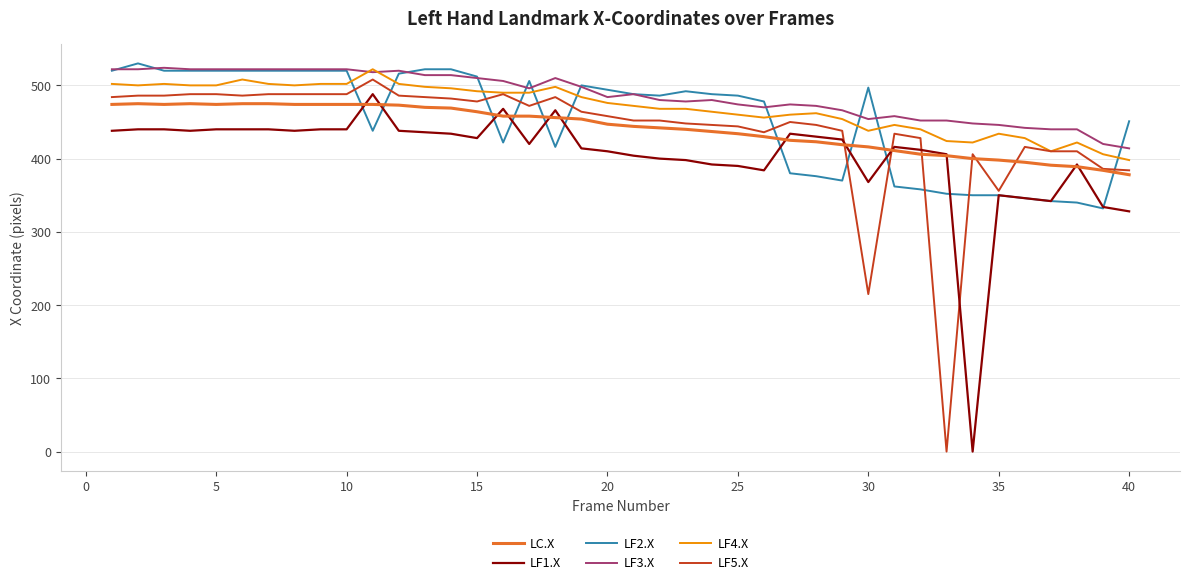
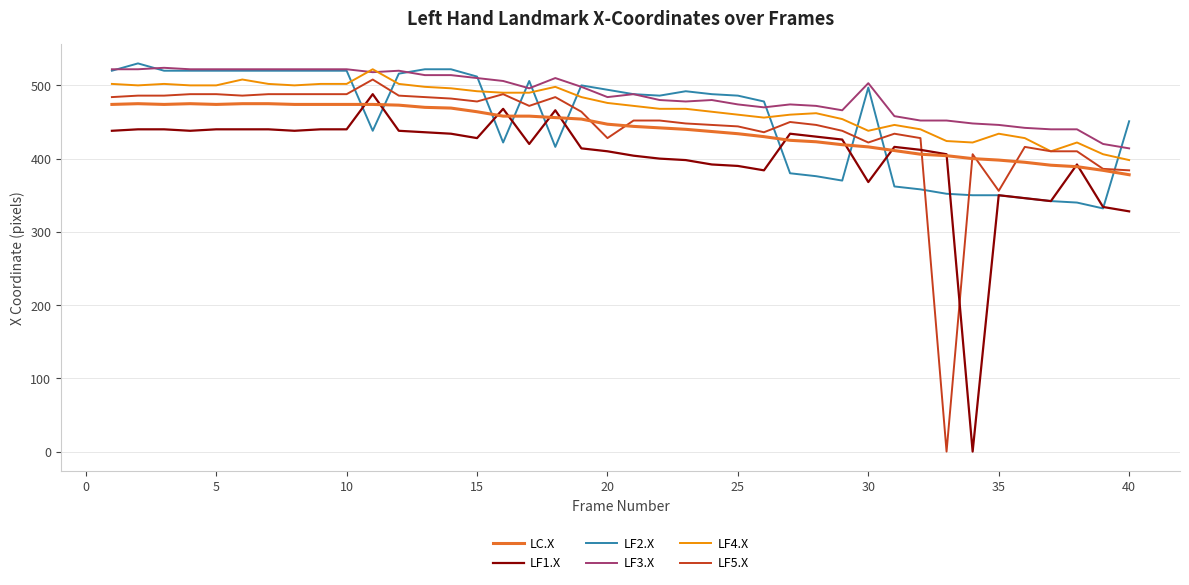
  {
    "LF1.X": {
      "5": 440,
      "10": 440,
      "15": 430,
      "20": 410,
      "25": 390,
      "30": 370,
      "40": 330
    },
    "LF2.X": {
      "20": 490,
      "25": 490,
      "30": 500,
      "40": 450
    },
    "LF3.X": {
      "20": 480,
      "25": 470,
-     "30": 450,
+     "30": 500,
      "35": 450,
      "40": 410
    },
    "LF5.X": {
      "5": 490,
      "10": 490,
      "15": 480,
-     "20": 460,
+     "20": 430,
      "25": 440,
-     "30": 220,
+     "30": 420,
      "35": 360,
      "40": 380
    }
  }
